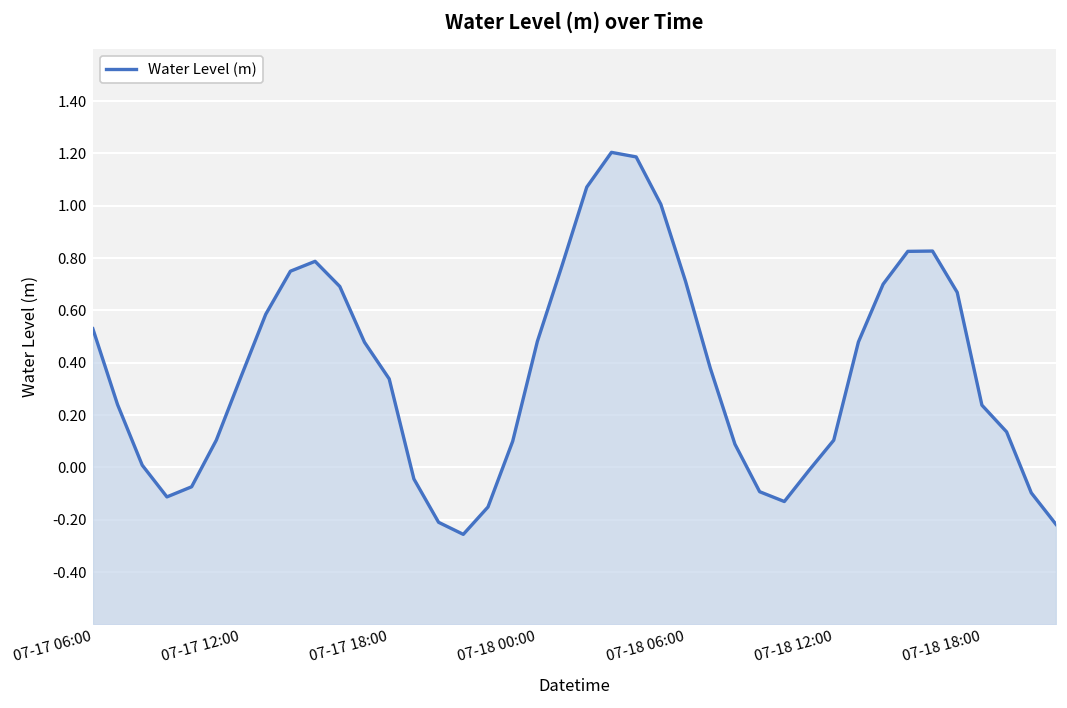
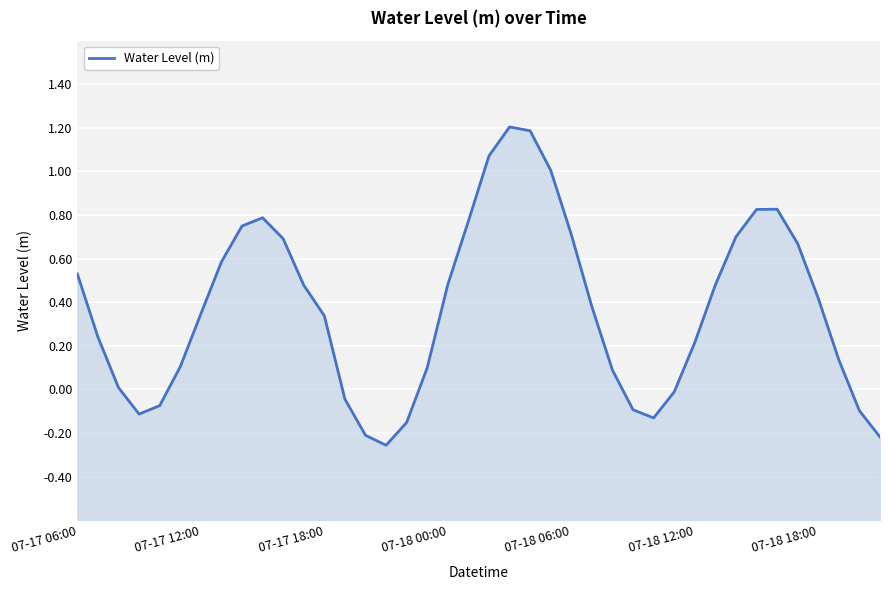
  {
    "07-17 06:00": 0.53,
    "07-17 12:00": 0.35,
    "07-17 18:00": 0.34,
    "07-18 00:00": 0.48,
    "07-18 06:00": 0.71,
-   "07-18 12:00": 0.10,
-   "07-18 18:00": 0.24
+   "07-18 12:00": 0.22,
+   "07-18 18:00": 0.42
  }
